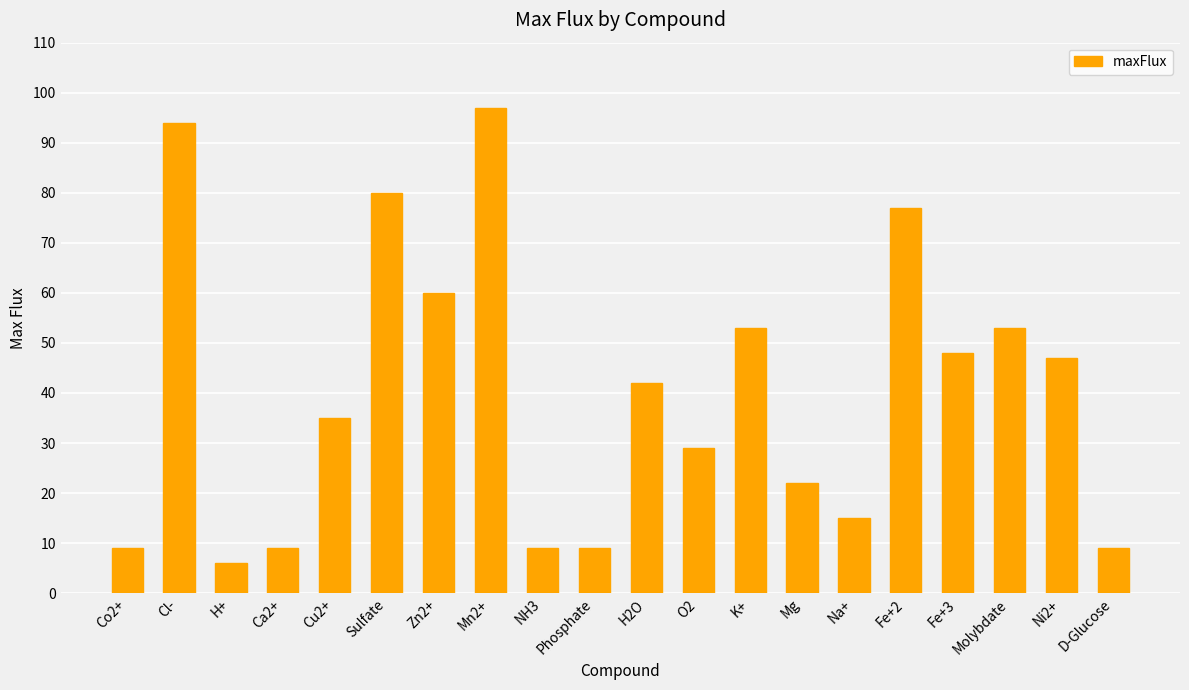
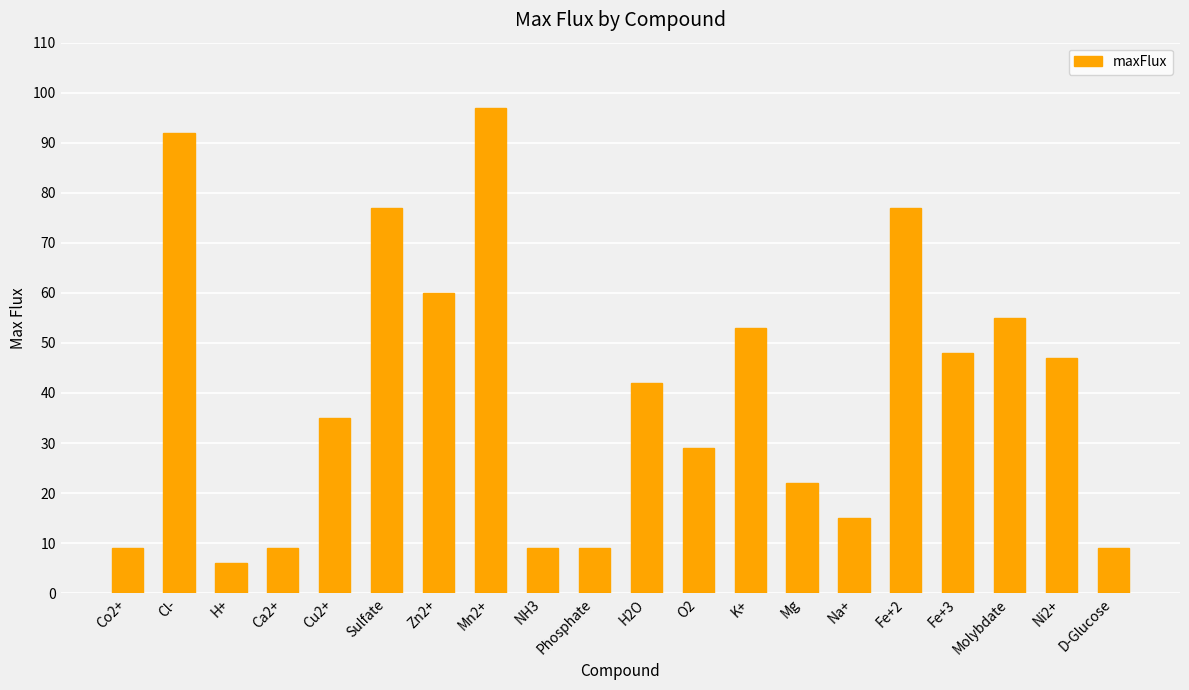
  {
    "Co2+": 9,
-   "Cl-": 94,
+   "Cl-": 92,
    "H+": 6,
    "Ca2+": 9,
    "Cu2+": 35,
-   "Sulfate": 80,
+   "Sulfate": 77,
    "Zn2+": 60,
    "Mn2+": 97,
    "NH3": 9,
    "Phosphate": 9,
    "H2O": 42,
    "O2": 29,
    "K+": 53,
    "Mg": 22,
    "Na+": 15,
    "Fe+2": 77,
    "Fe+3": 48,
-   "Molybdate": 53,
+   "Molybdate": 55,
    "Ni2+": 47,
    "D-Glucose": 9
  }
